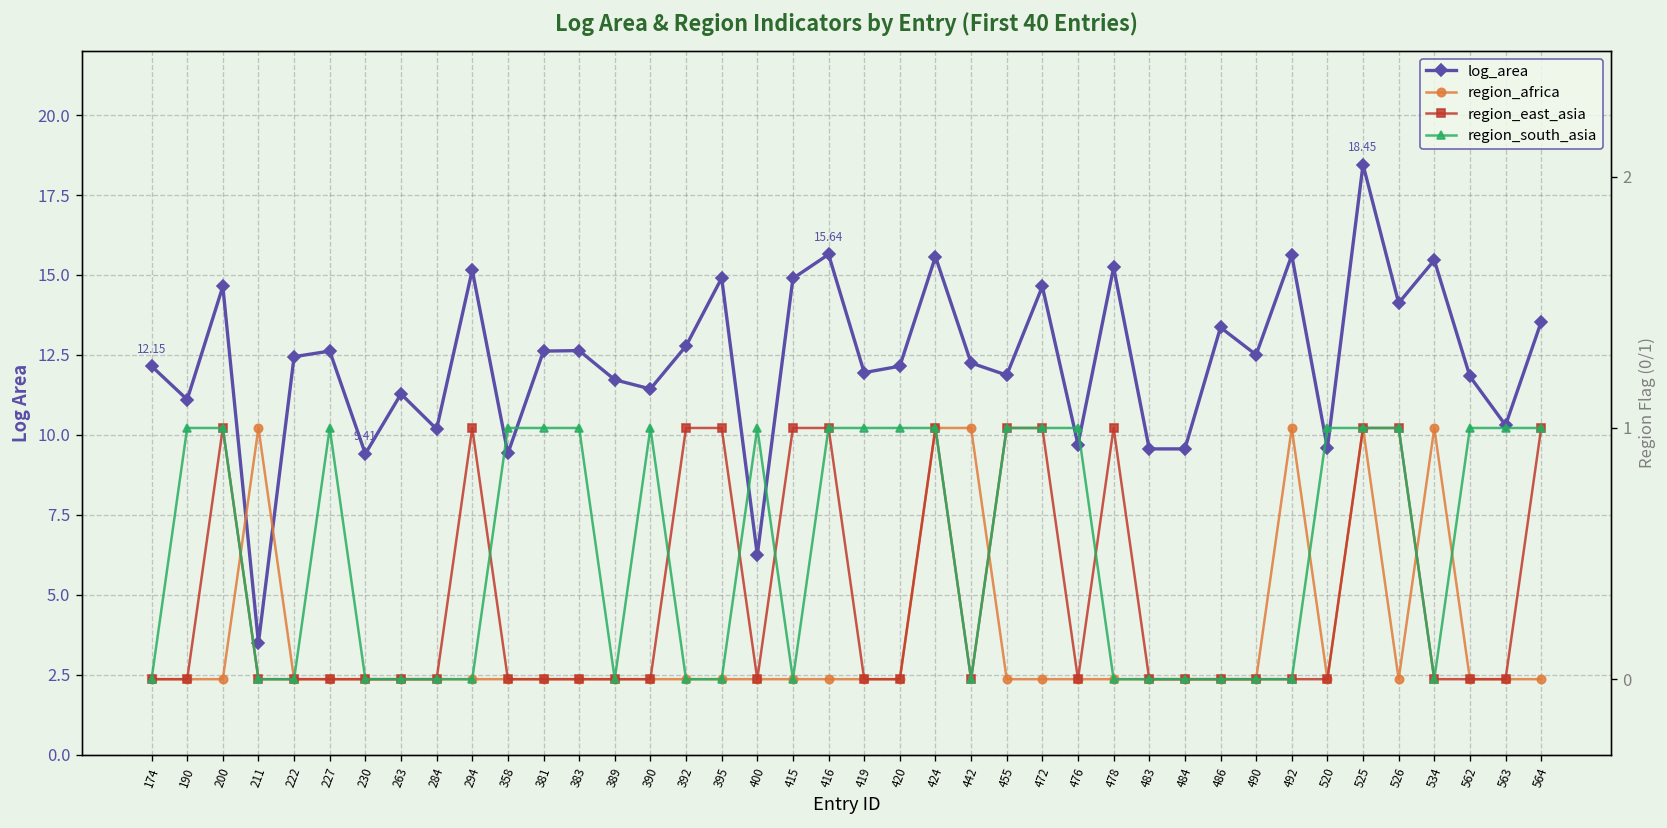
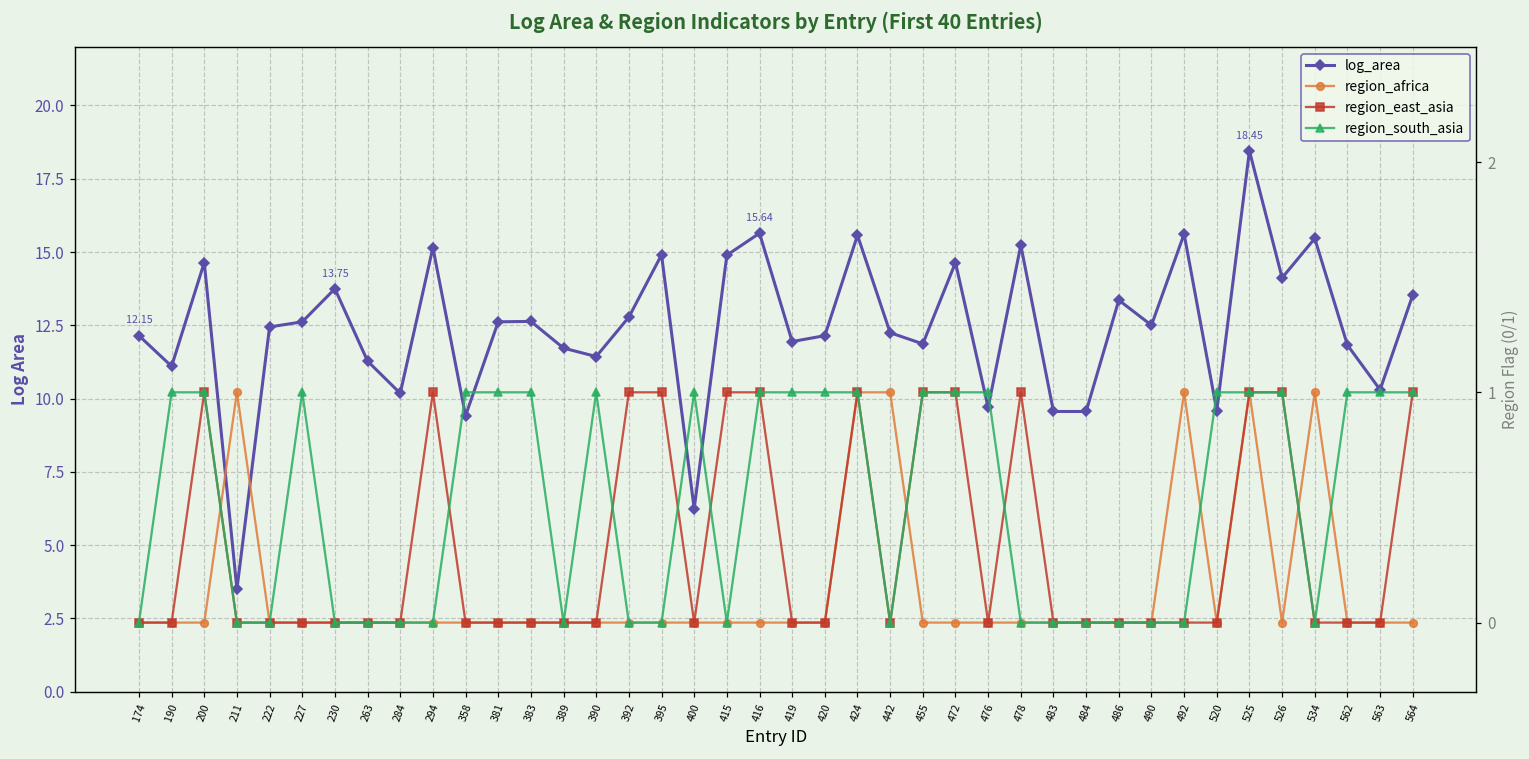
  {
    "log_area": {
      "174": 12.15,
-     "230": 9.41,
+     "230": 13.75,
      "416": 15.64,
      "525": 18.45
    }
  }
